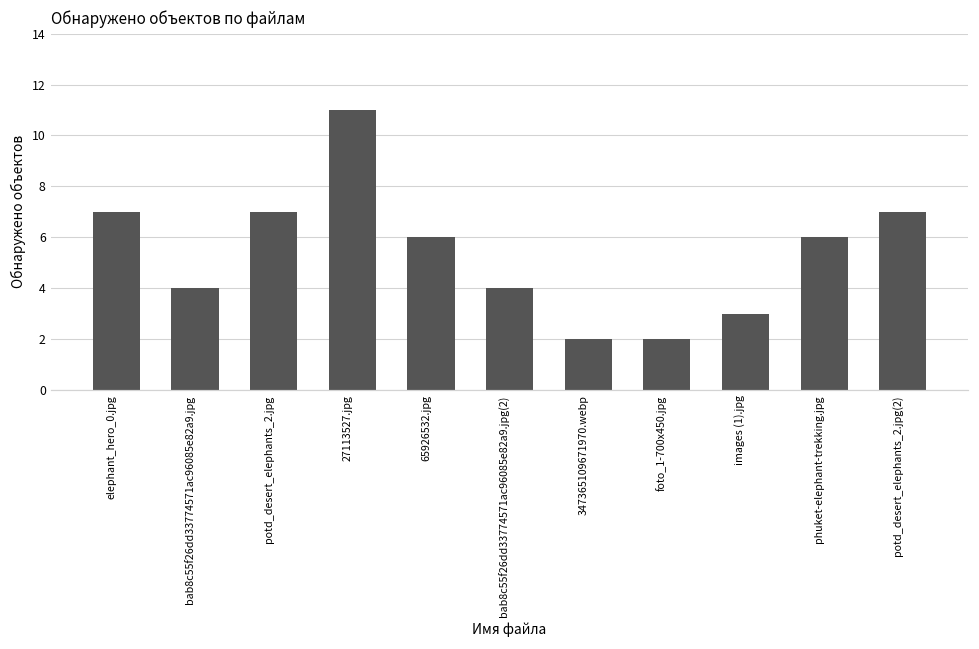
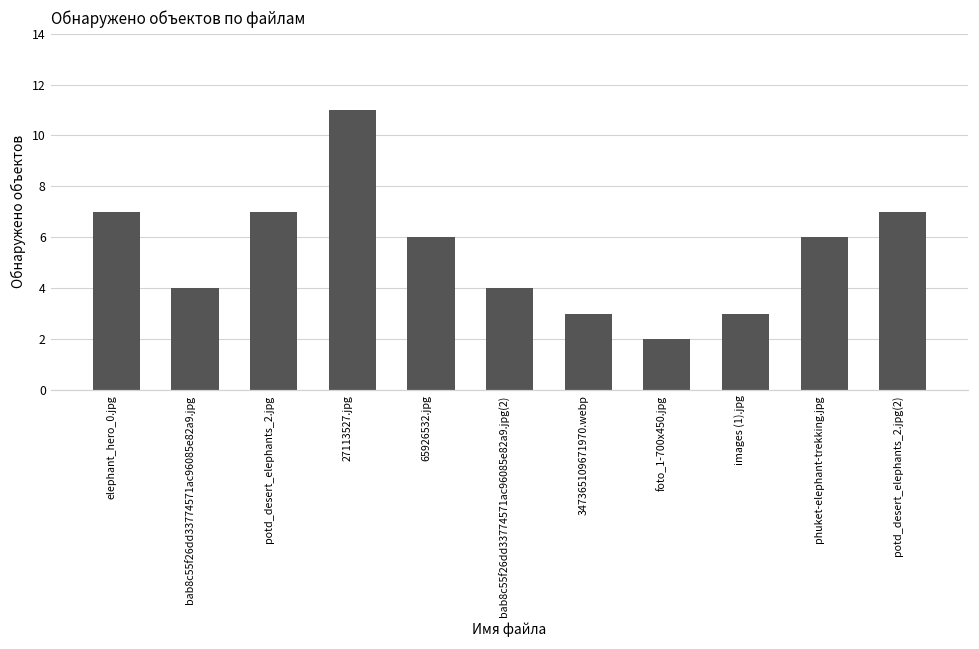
  {
    "elephant_hero_0.jpg": 7,
    "bab8c55f26dd33774571ac96085e82a9.jpg": 4,
    "potd_desert_elephants_2.jpg": 7,
    "27113527.jpg": 11,
    "65926532.jpg": 6,
    "bab8c55f26dd33774571ac96085e82a9.jpg(2)": 4,
-   "347365109671970.webp": 2,
+   "347365109671970.webp": 3,
    "foto_1-700x450.jpg": 2,
    "images (1).jpg": 3,
    "phuket-elephant-trekking.jpg": 6,
    "potd_desert_elephants_2.jpg(2)": 7
  }
